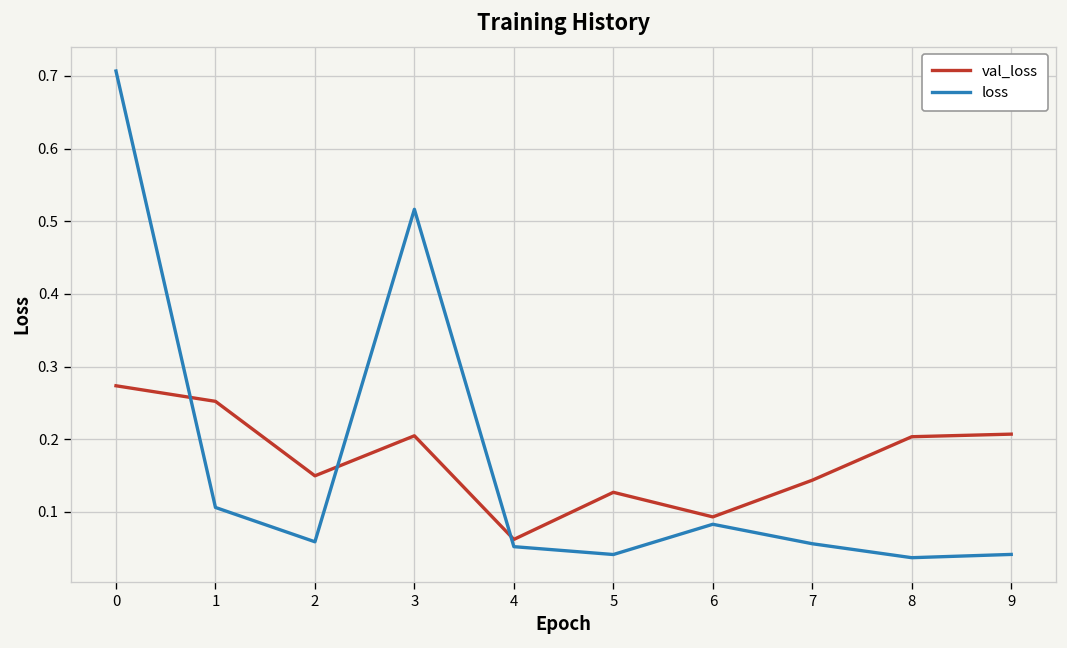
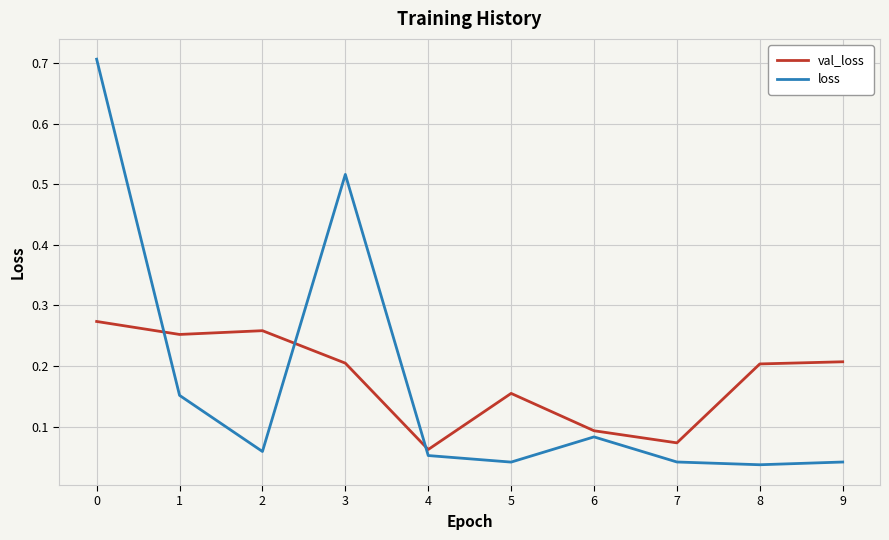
  {
    "val_loss": {
      "0": 0.27,
      "1": 0.25,
-     "2": 0.15,
+     "2": 0.26,
      "3": 0.20,
      "4": 0.06,
-     "5": 0.13,
+     "5": 0.15,
      "6": 0.09,
-     "7": 0.14,
+     "7": 0.07,
      "8": 0.20,
      "9": 0.21
    },
    "loss": {
      "0": 0.71,
-     "1": 0.11,
+     "1": 0.15,
      "2": 0.06,
      "3": 0.52,
      "4": 0.05,
      "5": 0.04,
      "6": 0.08,
-     "7": 0.06,
+     "7": 0.04,
      "8": 0.04,
      "9": 0.04
    }
  }
